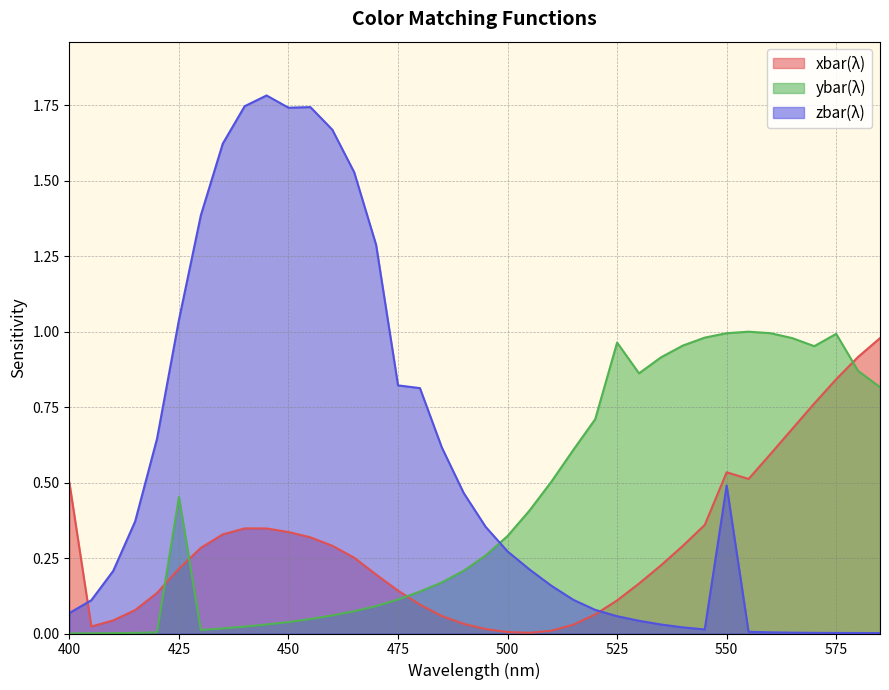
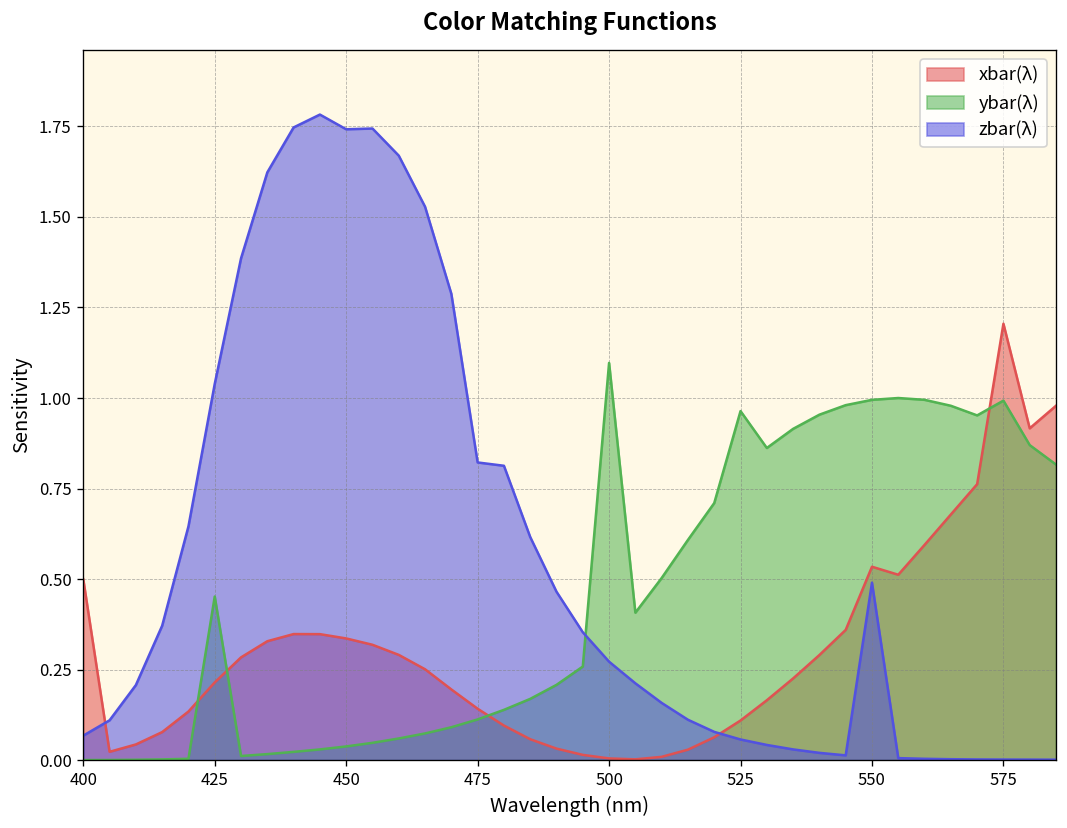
  {
    "xbar(λ)": {
      "400": 0.50,
      "425": 0.21,
      "450": 0.34,
      "475": 0.14,
      "500": 0.00,
      "525": 0.11,
      "550": 0.53,
-     "575": 0.84
+     "575": 1.21
    },
    "ybar(λ)": {
      "400": 0.00,
      "425": 0.45,
      "450": 0.04,
      "475": 0.11,
-     "500": 0.32,
+     "500": 1.10,
      "525": 0.96,
      "550": 0.99,
      "575": 0.99
    },
    "zbar(λ)": {
      "400": 0.07,
      "425": 1.04,
      "450": 1.74,
      "475": 0.82,
      "500": 0.27,
      "525": 0.06,
      "550": 0.49,
      "575": 0.00
    }
  }
